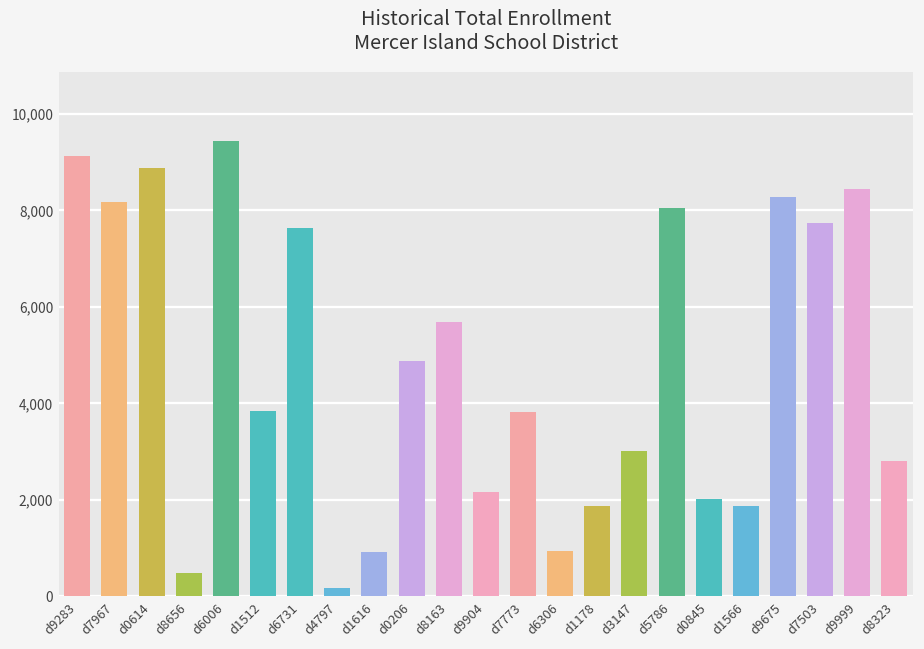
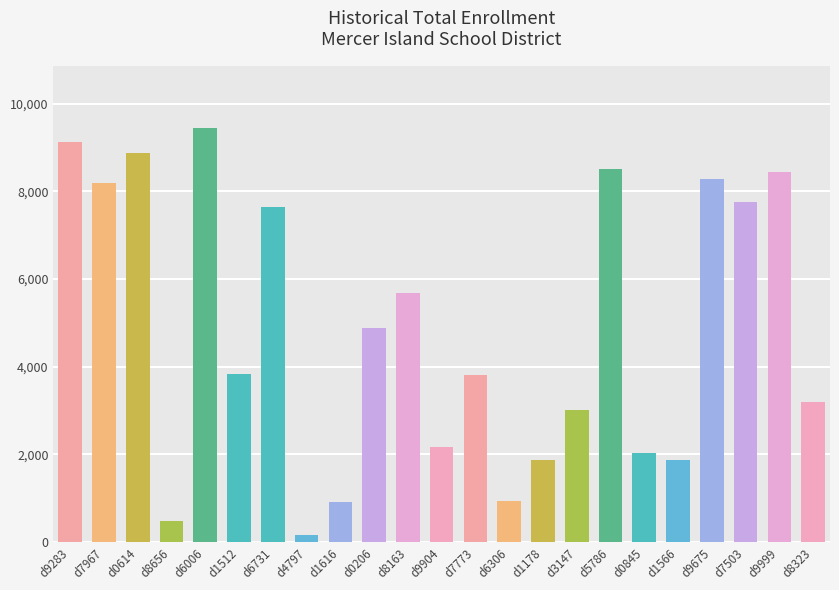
  {
    "d9283": "9,100",
    "d7967": "8,200",
    "d0614": "8,900",
    "d8656": "500",
    "d6006": "9,500",
    "d1512": "3,800",
    "d6731": "7,600",
    "d4797": "200",
    "d1616": "900",
    "d0206": "4,900",
    "d8163": "5,700",
    "d9904": "2,200",
    "d7773": "3,800",
    "d6306": "900",
    "d1178": "1,900",
    "d3147": "3,000",
-   "d5786": "8,100",
+   "d5786": "8,500",
    "d0845": "2,000",
    "d1566": "1,900",
    "d9675": "8,300",
    "d7503": "7,700",
    "d9999": "8,500",
-   "d8323": "2,800"
+   "d8323": "3,200"
  }
